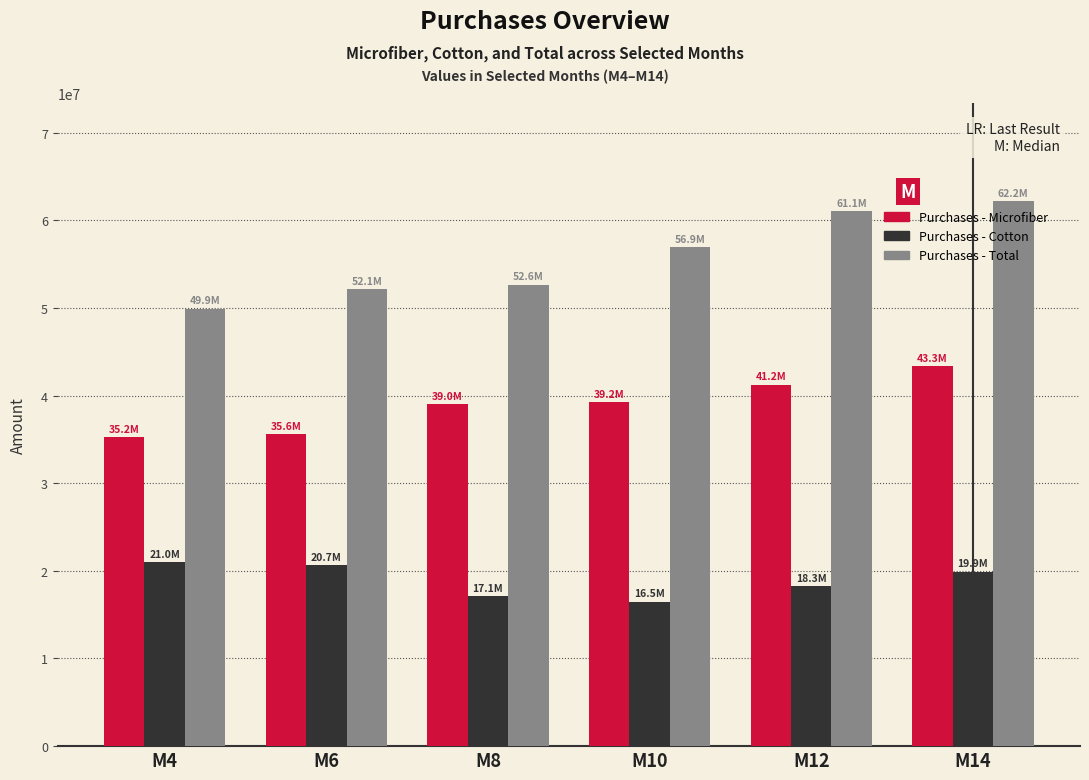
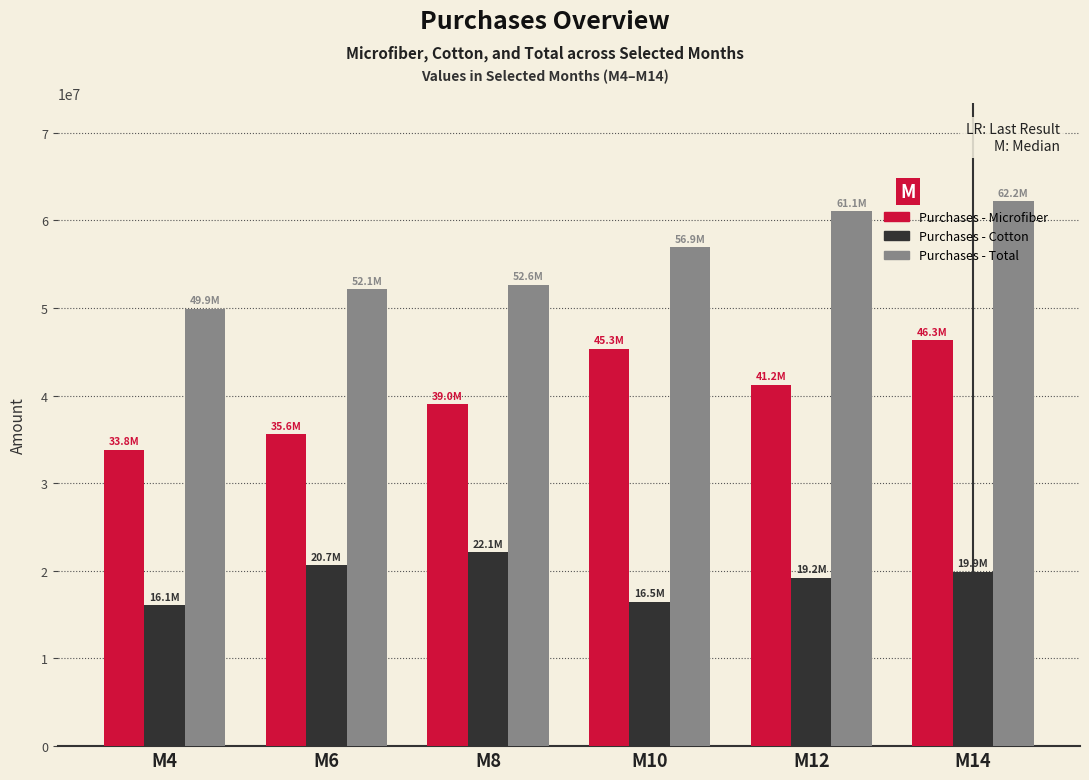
  {
    "Purchases - Microfiber": {
-     "M4": "35.2M",
+     "M4": "33.8M",
      "M6": "35.6M",
      "M8": "39.0M",
-     "M10": "39.2M",
+     "M10": "45.3M",
      "M12": "41.2M",
-     "M14": "43.3M"
+     "M14": "46.3M"
    },
    "Purchases - Cotton": {
-     "M4": "21.0M",
+     "M4": "16.1M",
      "M6": "20.7M",
-     "M8": "17.1M",
+     "M8": "22.1M",
      "M10": "16.5M",
-     "M12": "18.3M",
+     "M12": "19.2M",
      "M14": "19.9M"
    },
    "Purchases - Total": {
      "M4": "49.9M",
      "M6": "52.1M",
      "M8": "52.6M",
      "M10": "56.9M",
      "M12": "61.1M",
      "M14": "62.2M"
    }
  }
